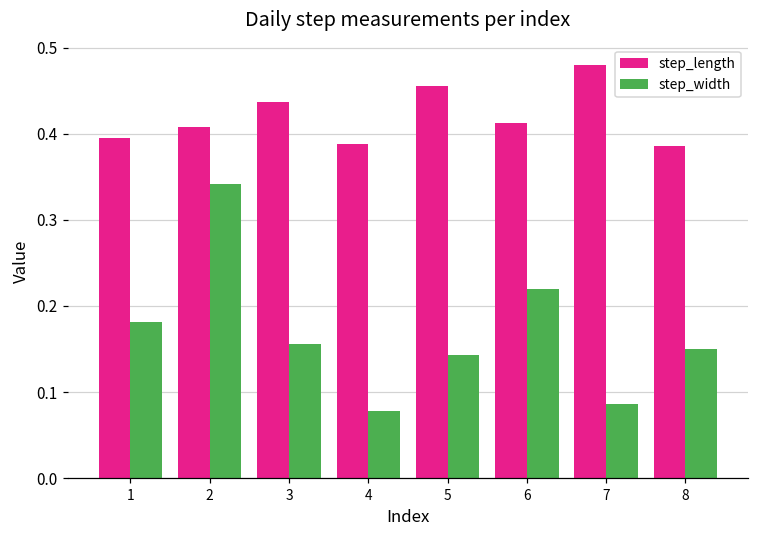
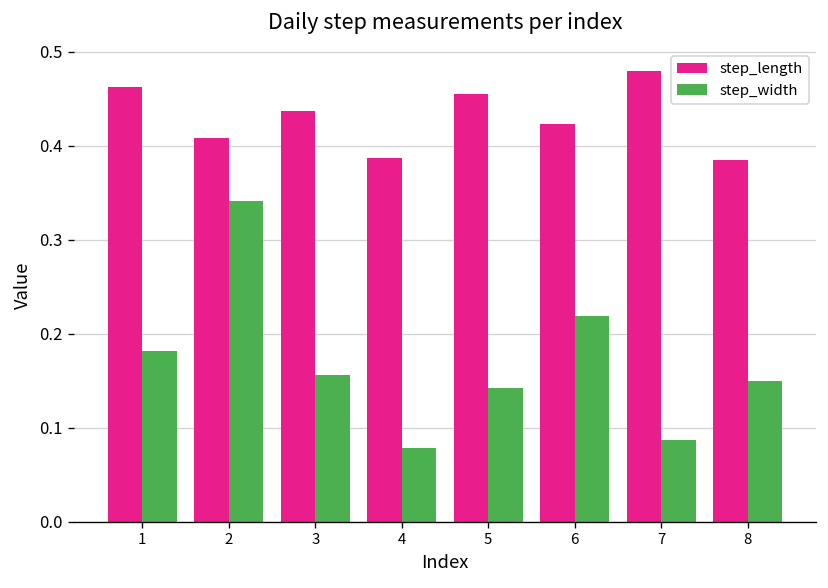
  {
    "step_length": {
-     "1": 0.40,
+     "1": 0.46,
      "2": 0.41,
      "3": 0.44,
      "4": 0.39,
      "5": 0.46,
-     "6": 0.41,
+     "6": 0.42,
      "7": 0.48,
      "8": 0.39
    },
    "step_width": {
      "1": 0.18,
      "2": 0.34,
      "3": 0.16,
      "4": 0.08,
      "5": 0.14,
      "6": 0.22,
      "7": 0.09,
      "8": 0.15
    }
  }
